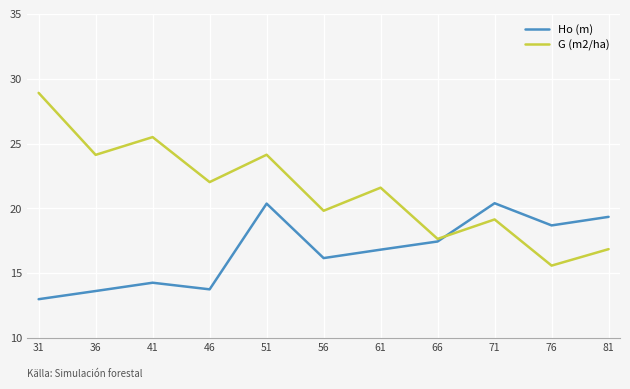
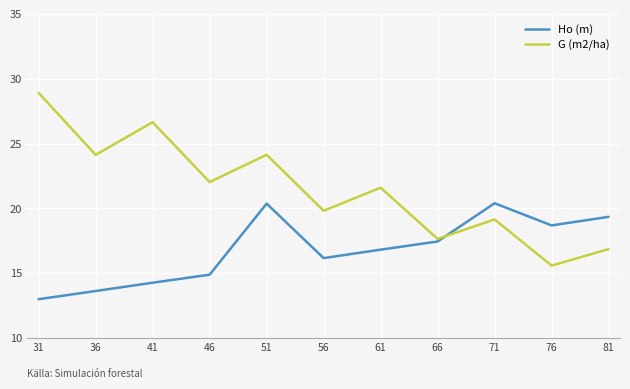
  {
    "Ho (m)": {
      "31": 13.0,
      "36": 13.6,
      "41": 14.3,
-     "46": 13.8,
+     "46": 14.9,
      "51": 20.4,
      "56": 16.2,
      "61": 16.8,
      "66": 17.5,
      "71": 20.4,
      "76": 18.7,
      "81": 19.4
    },
    "G (m2/ha)": {
      "31": 28.9,
      "36": 24.1,
-     "41": 25.5,
+     "41": 26.7,
      "46": 22.0,
      "51": 24.1,
      "56": 19.8,
      "61": 21.6,
      "66": 17.7,
      "71": 19.2,
      "76": 15.6,
      "81": 16.9
    }
  }
